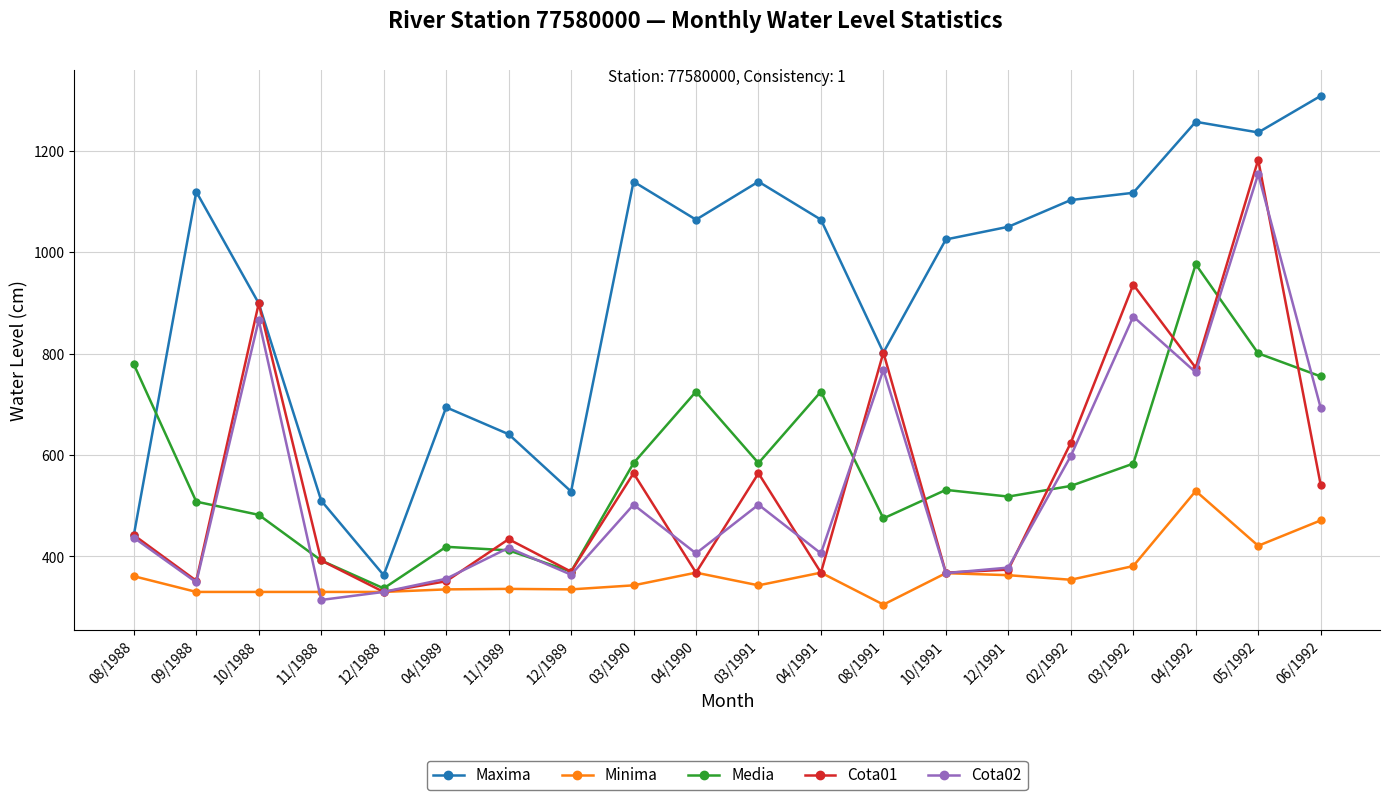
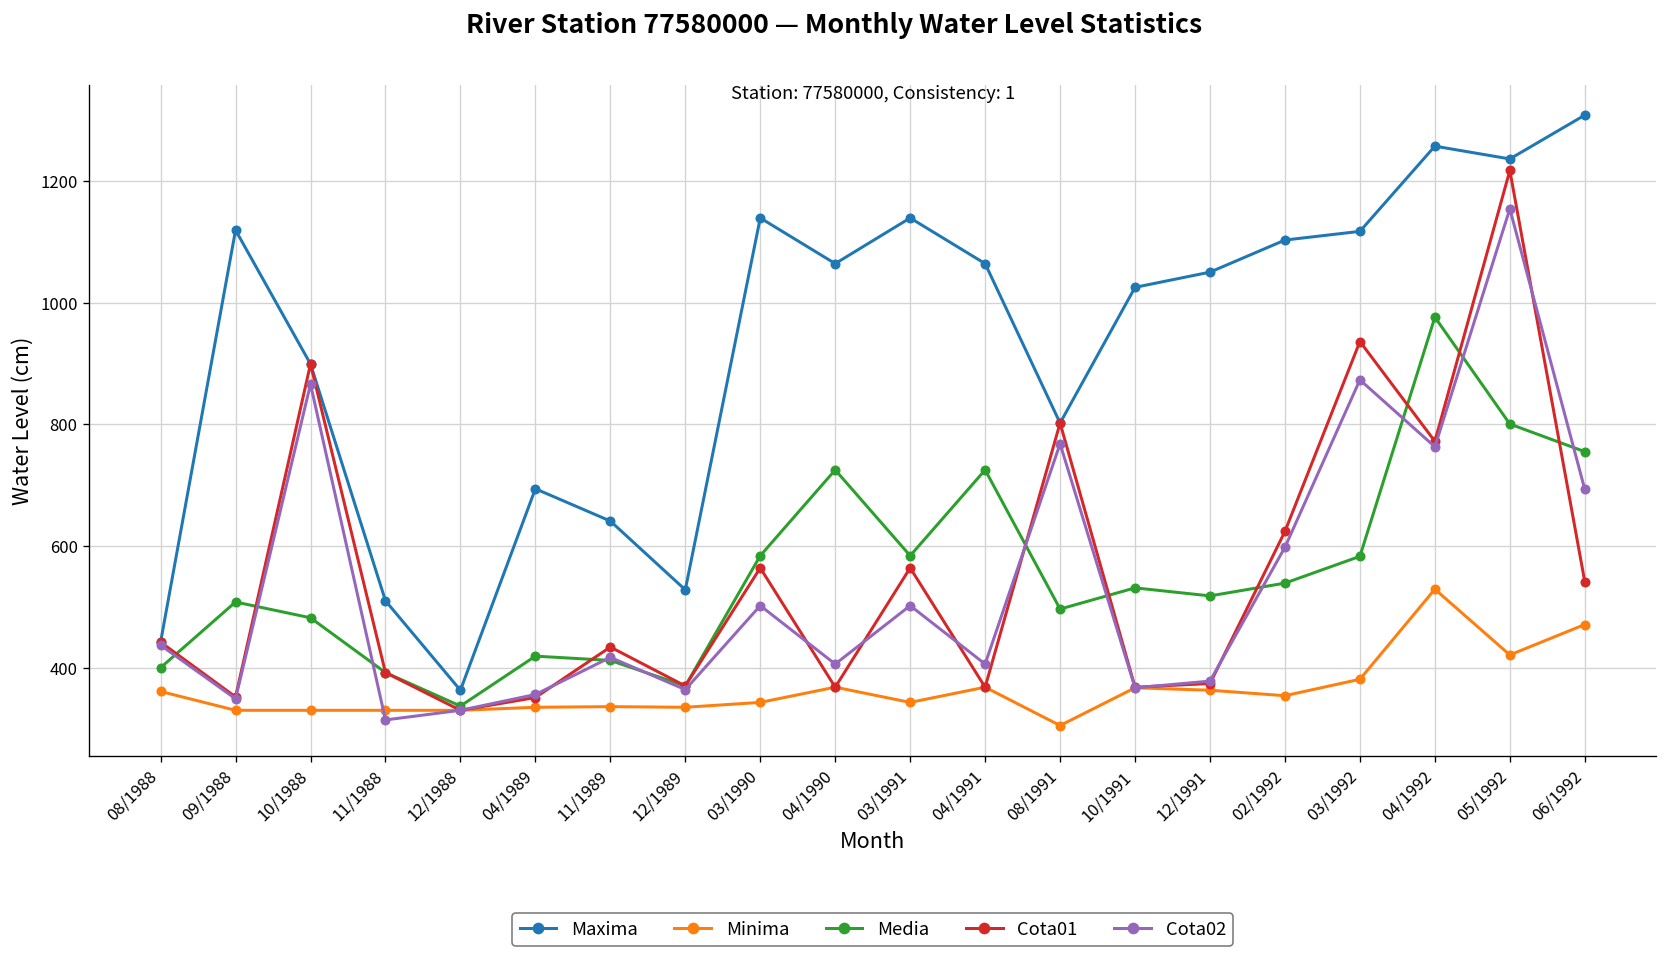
  {
    "Maxima": {
      "09/1988": 1120,
      "11/1988": 510,
      "12/1988": 360,
      "04/1989": 690,
      "11/1989": 640,
      "12/1989": 530,
      "03/1990": 1140,
      "04/1990": 1060,
      "03/1991": 1140,
      "04/1991": 1060,
      "10/1991": 1030,
      "12/1991": 1050,
      "02/1992": 1100,
      "03/1992": 1120,
      "04/1992": 1260,
      "05/1992": 1240,
      "06/1992": 1310
    },
    "Minima": {
      "08/1988": 360,
      "09/1988": 330,
      "10/1988": 330,
      "11/1988": 330,
      "04/1989": 340,
      "11/1989": 340,
      "12/1989": 340,
      "03/1990": 340,
      "03/1991": 340,
      "08/1991": 310,
      "12/1991": 360,
      "02/1992": 350,
      "03/1992": 380,
      "04/1992": 530,
      "05/1992": 420,
      "06/1992": 470
    },
    "Media": {
-     "08/1988": 780,
+     "08/1988": 400,
      "09/1988": 510,
      "10/1988": 480,
      "12/1988": 340,
      "04/1989": 420,
      "03/1990": 580,
      "04/1990": 730,
      "03/1991": 580,
      "04/1991": 730,
-     "08/1991": 480,
+     "08/1991": 500,
      "10/1991": 530,
      "12/1991": 520,
      "02/1992": 540,
      "03/1992": 580,
      "04/1992": 980,
      "05/1992": 800,
      "06/1992": 760
    },
    "Cota01": {
      "04/1989": 350,
      "11/1989": 430,
      "03/1990": 560,
      "03/1991": 560,
      "02/1992": 620,
      "03/1992": 940,
      "04/1992": 770,
-     "05/1992": 1180,
+     "05/1992": 1220,
      "06/1992": 540
    },
    "Cota02": {
      "10/1988": 870,
      "11/1988": 310,
      "04/1989": 360,
      "12/1989": 360,
      "03/1990": 500,
      "04/1990": 410,
      "03/1991": 500,
      "04/1991": 410,
      "08/1991": 770,
      "02/1992": 600,
      "03/1992": 870,
      "04/1992": 760,
      "05/1992": 1150,
      "06/1992": 690
    }
  }
